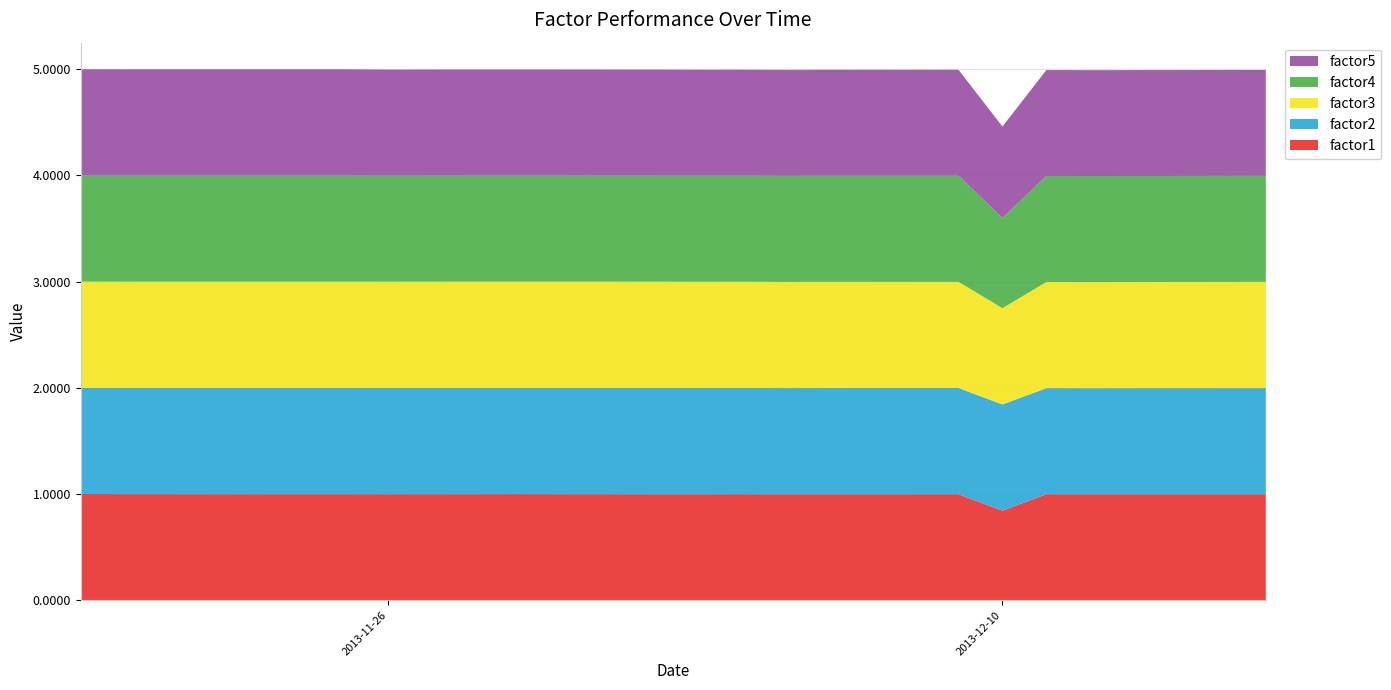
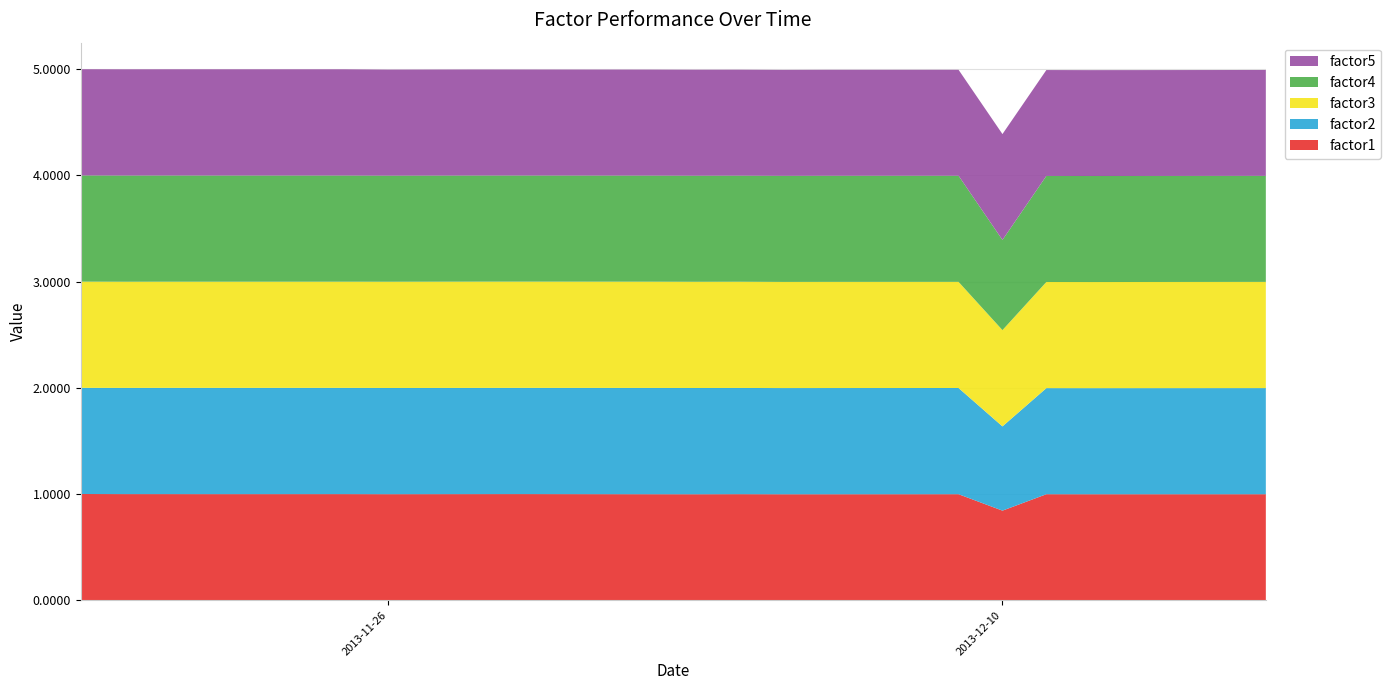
  {
    "factor1": {
      "2013-11-26": 1.00,
      "2013-12-10": 0.84
    },
    "factor2": {
      "2013-11-26": 1.00,
-     "2013-12-10": 1.00
+     "2013-12-10": 0.79
    },
    "factor3": {
      "2013-11-26": 1.00,
      "2013-12-10": 0.91
    },
    "factor4": {
      "2013-11-26": 1.00,
      "2013-12-10": 0.85
    },
    "factor5": {
      "2013-11-26": 1.00,
-     "2013-12-10": 0.86
+     "2013-12-10": 1.00
    }
  }
